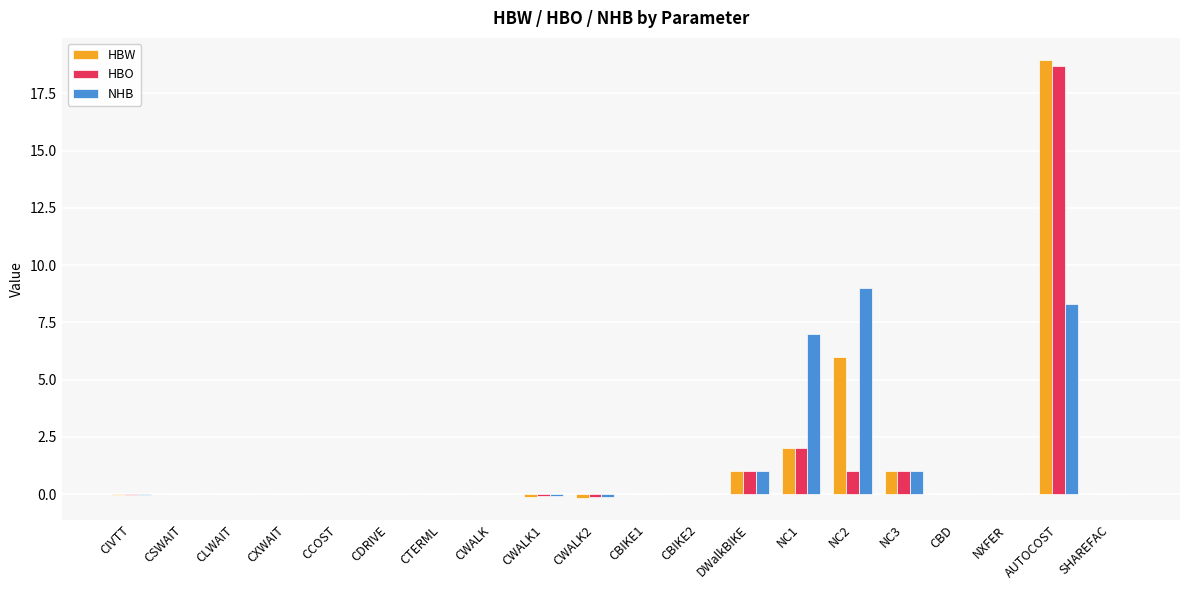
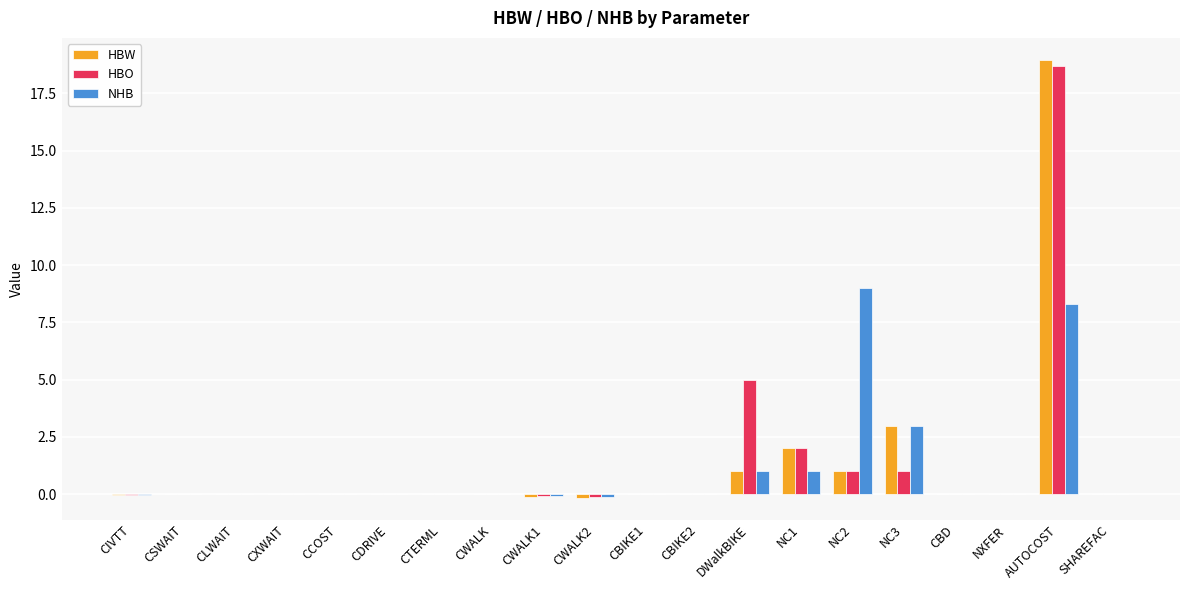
  {
    "HBW": {
      "CSWAIT": 0,
      "CLWAIT": 0,
      "CXWAIT": 0,
      "CDRIVE": 0,
      "CTERML": 0,
      "CWALK": 0,
      "CWALK2": -0.1,
      "CBIKE1": 0,
      "CBIKE2": 0,
      "DWalkBIKE": 1,
      "NC1": 2,
-     "NC2": 6,
-     "NC3": 1,
+     "NC2": 1,
+     "NC3": 3,
      "CBD": 0,
      "NXFER": 0,
      "AUTOCOST": 19,
      "SHAREFAC": 0
    },
    "HBO": {
      "CSWAIT": 0,
      "CLWAIT": 0,
      "CXWAIT": 0,
      "CDRIVE": 0,
      "CTERML": 0,
      "CWALK": 0,
      "CWALK2": -0.1,
      "CBIKE1": 0,
      "CBIKE2": 0,
-     "DWalkBIKE": 1,
+     "DWalkBIKE": 5,
      "NC1": 2,
      "NC2": 1,
      "NC3": 1,
      "CBD": 0,
      "NXFER": 0,
      "AUTOCOST": 18.7,
      "SHAREFAC": 0
    },
    "NHB": {
      "CSWAIT": 0,
      "CLWAIT": 0,
      "CXWAIT": 0,
      "CDRIVE": 0,
      "CTERML": 0,
      "CWALK": 0,
      "CBIKE1": 0,
      "CBIKE2": 0,
      "DWalkBIKE": 1,
-     "NC1": 7,
+     "NC1": 1,
      "NC2": 9,
-     "NC3": 1,
+     "NC3": 3,
      "CBD": 0,
      "NXFER": 0,
      "AUTOCOST": 8.3,
      "SHAREFAC": 0
    }
  }
